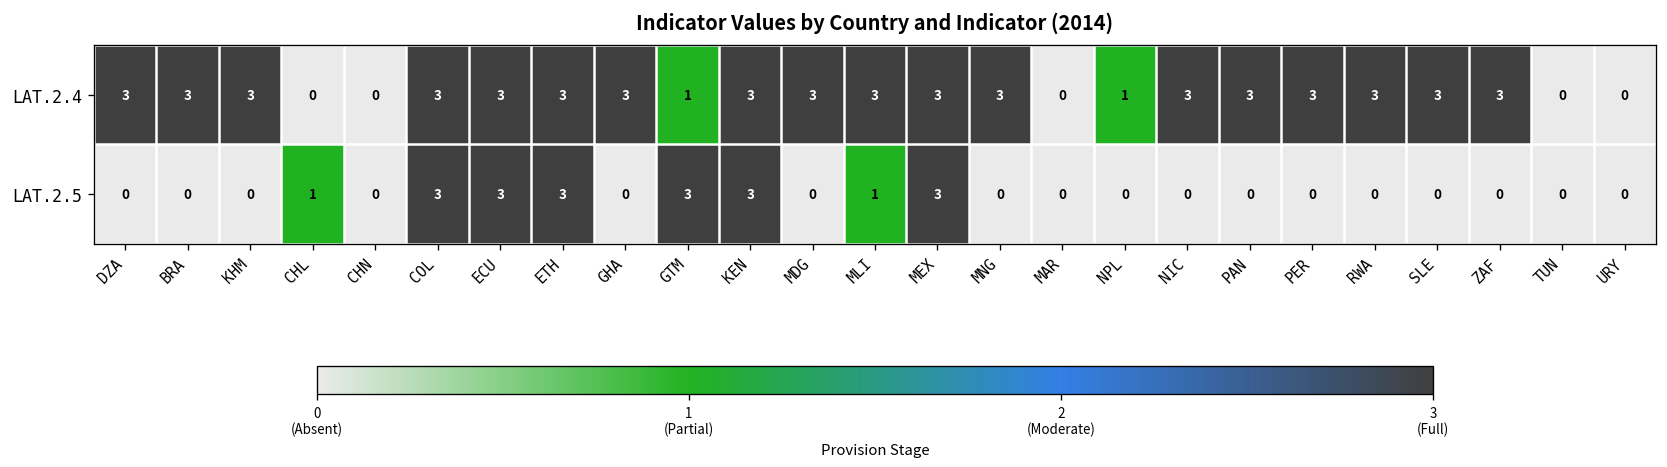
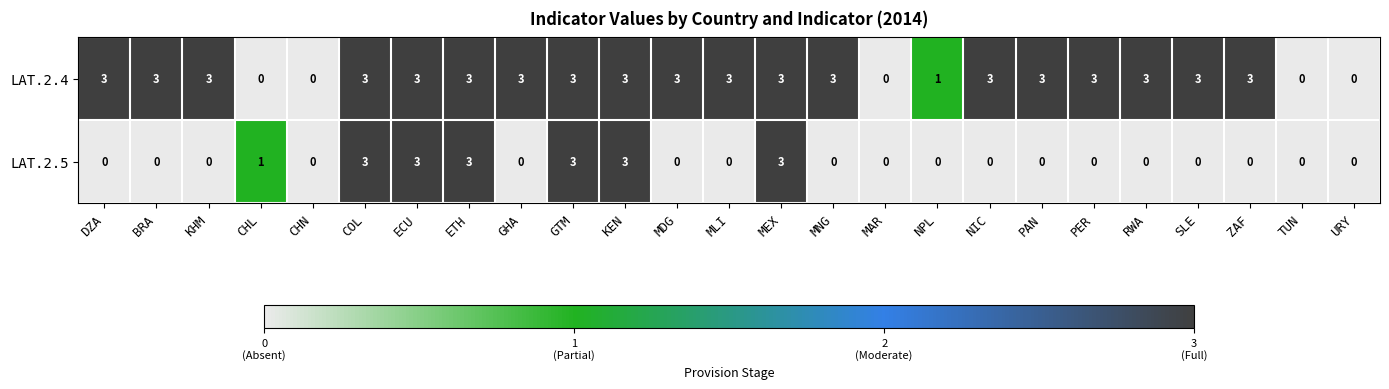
  {
    "LAT.2.4": {
      "DZA": 3,
      "BRA": 3,
      "KHM": 3,
      "CHL": 0,
      "CHN": 0,
      "COL": 3,
      "ECU": 3,
      "ETH": 3,
      "GHA": 3,
-     "GTM": 1,
+     "GTM": 3,
      "KEN": 3,
      "MDG": 3,
      "MLI": 3,
      "MEX": 3,
      "MNG": 3,
      "MAR": 0,
      "NPL": 1,
      "NIC": 3,
      "PAN": 3,
      "PER": 3,
      "RWA": 3,
      "SLE": 3,
      "ZAF": 3,
      "TUN": 0,
      "URY": 0
    },
    "LAT.2.5": {
      "DZA": 0,
      "BRA": 0,
      "KHM": 0,
      "CHL": 1,
      "CHN": 0,
      "COL": 3,
      "ECU": 3,
      "ETH": 3,
      "GHA": 0,
      "GTM": 3,
      "KEN": 3,
      "MDG": 0,
-     "MLI": 1,
+     "MLI": 0,
      "MEX": 3,
      "MNG": 0,
      "MAR": 0,
      "NPL": 0,
      "NIC": 0,
      "PAN": 0,
      "PER": 0,
      "RWA": 0,
      "SLE": 0,
      "ZAF": 0,
      "TUN": 0,
      "URY": 0
    }
  }
